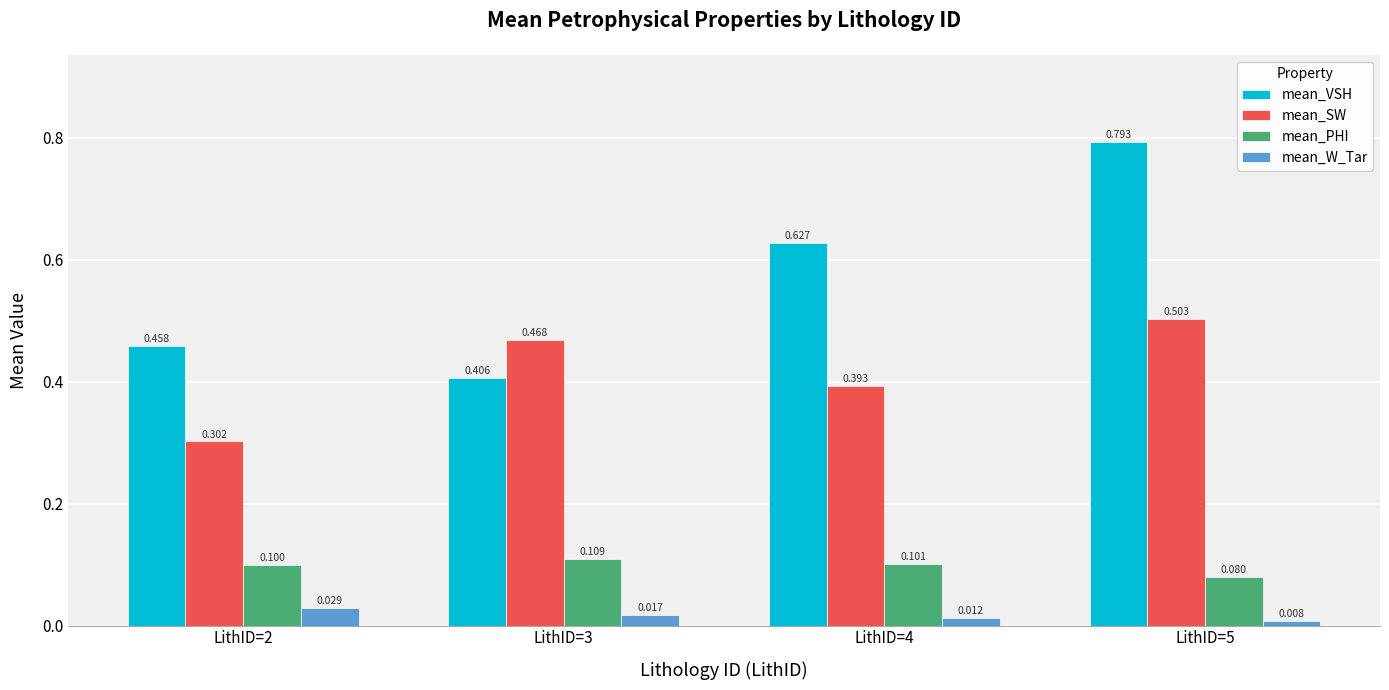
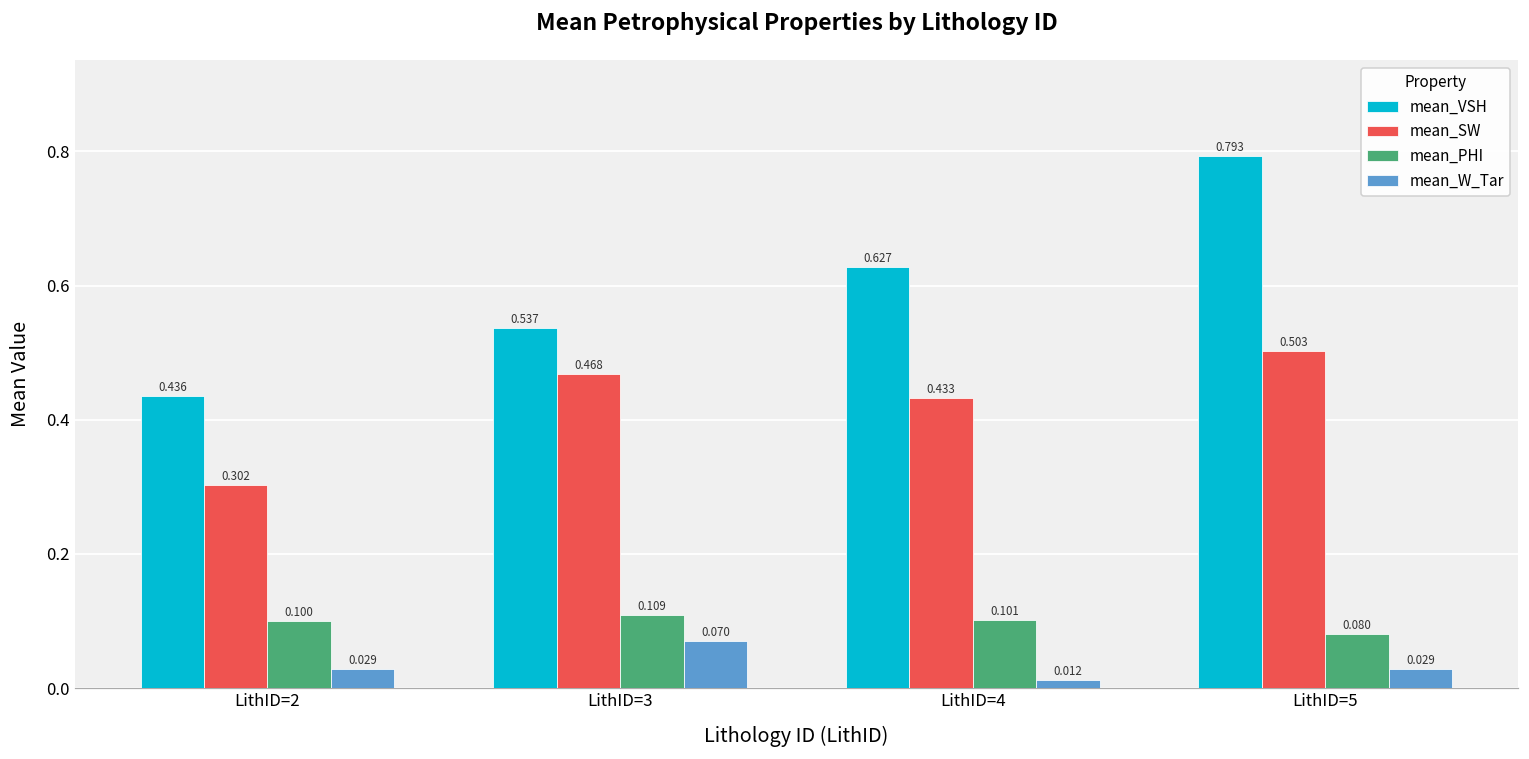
  {
    "mean_VSH": {
-     "LithID=2": 0.458,
-     "LithID=3": 0.406,
+     "LithID=2": 0.436,
+     "LithID=3": 0.537,
      "LithID=4": 0.627,
      "LithID=5": 0.793
    },
    "mean_SW": {
      "LithID=2": 0.302,
      "LithID=3": 0.468,
-     "LithID=4": 0.393,
+     "LithID=4": 0.433,
      "LithID=5": 0.503
    },
    "mean_PHI": {
      "LithID=2": 0.100,
      "LithID=3": 0.109,
      "LithID=4": 0.101,
      "LithID=5": 0.080
    },
    "mean_W_Tar": {
      "LithID=2": 0.029,
-     "LithID=3": 0.017,
+     "LithID=3": 0.070,
      "LithID=4": 0.012,
-     "LithID=5": 0.008
+     "LithID=5": 0.029
    }
  }
